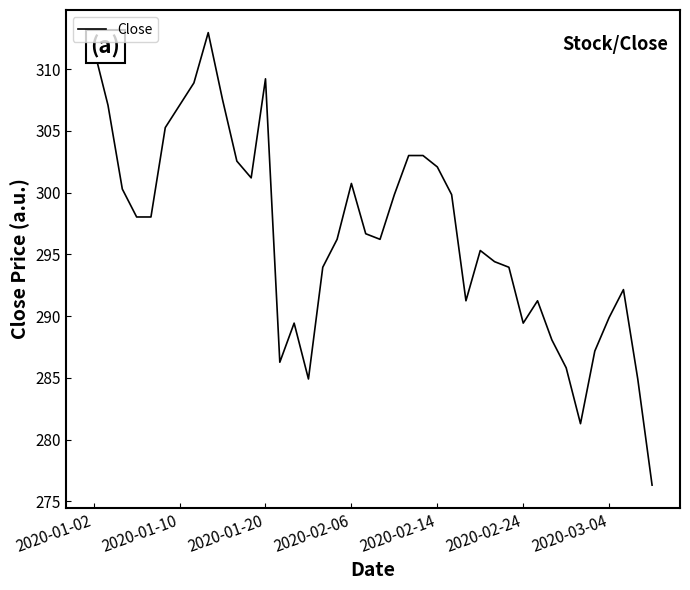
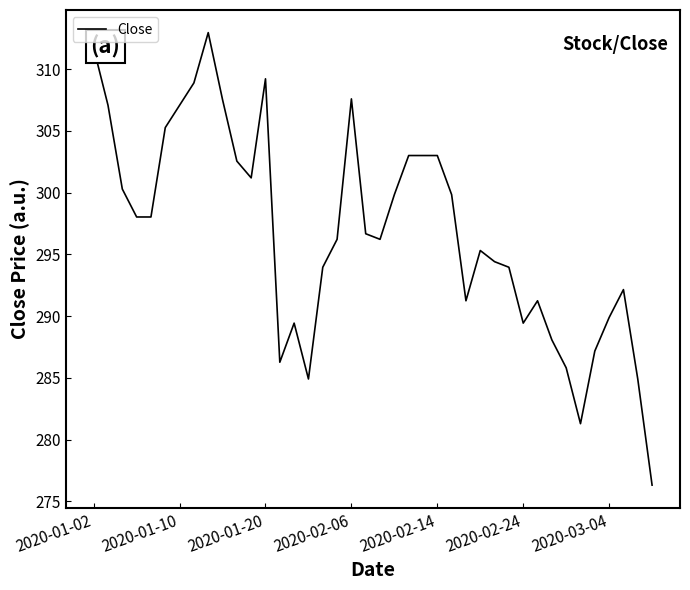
  {
    "2020-01-10": 307.1,
    "2020-01-20": 309.2,
-   "2020-02-06": 300.7,
-   "2020-02-14": 302.1,
+   "2020-02-06": 307.6,
+   "2020-02-14": 303.0,
    "2020-02-24": 289.4,
    "2020-03-04": 289.9
  }
